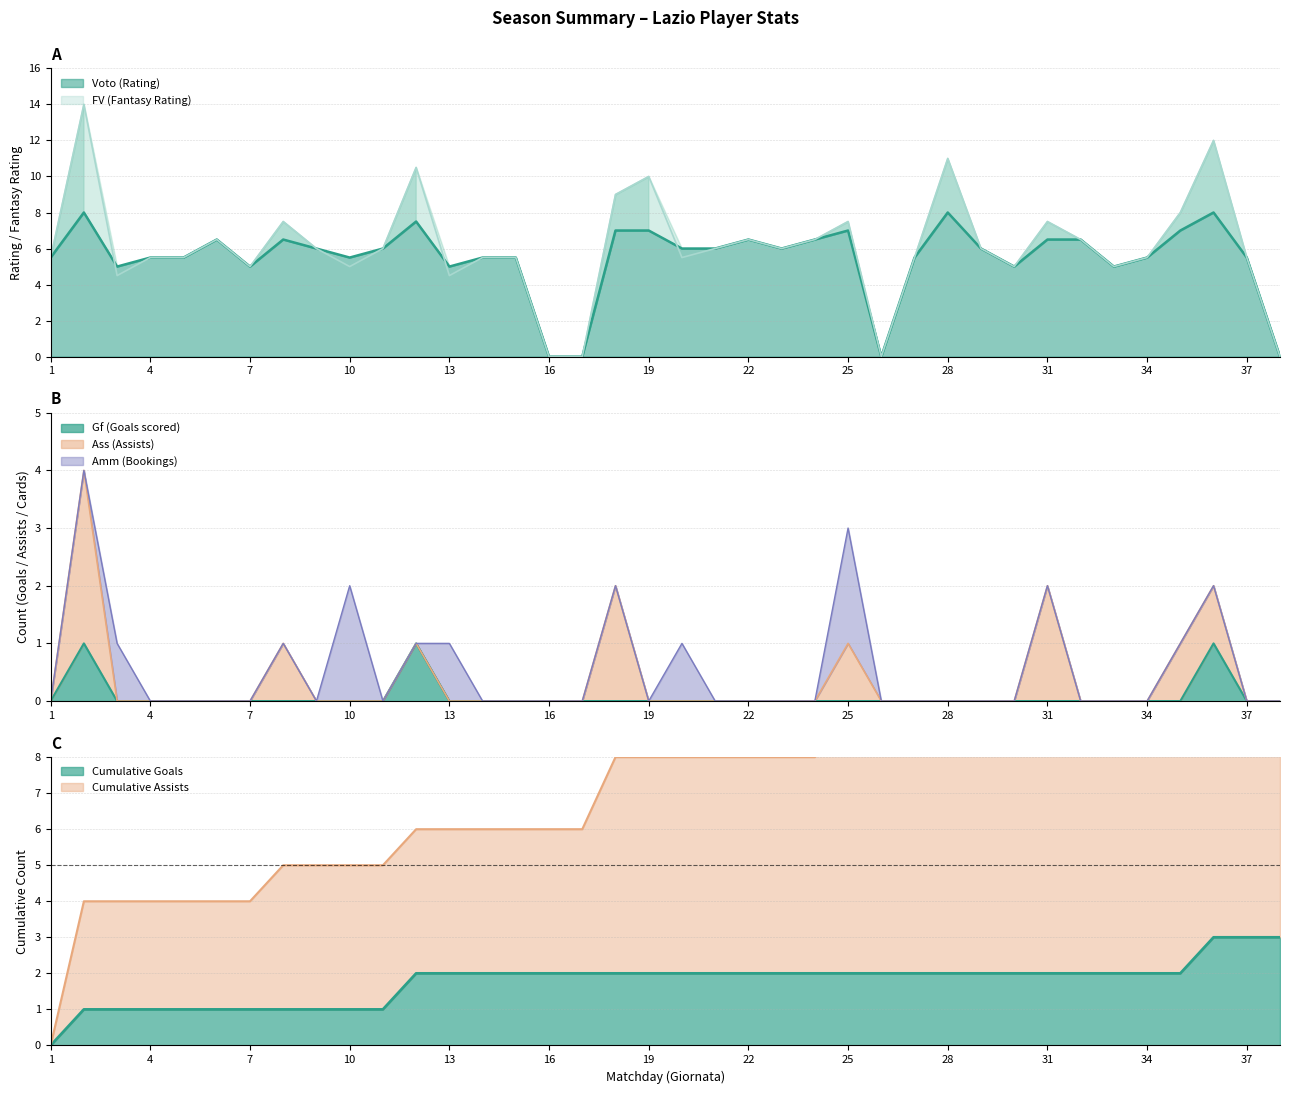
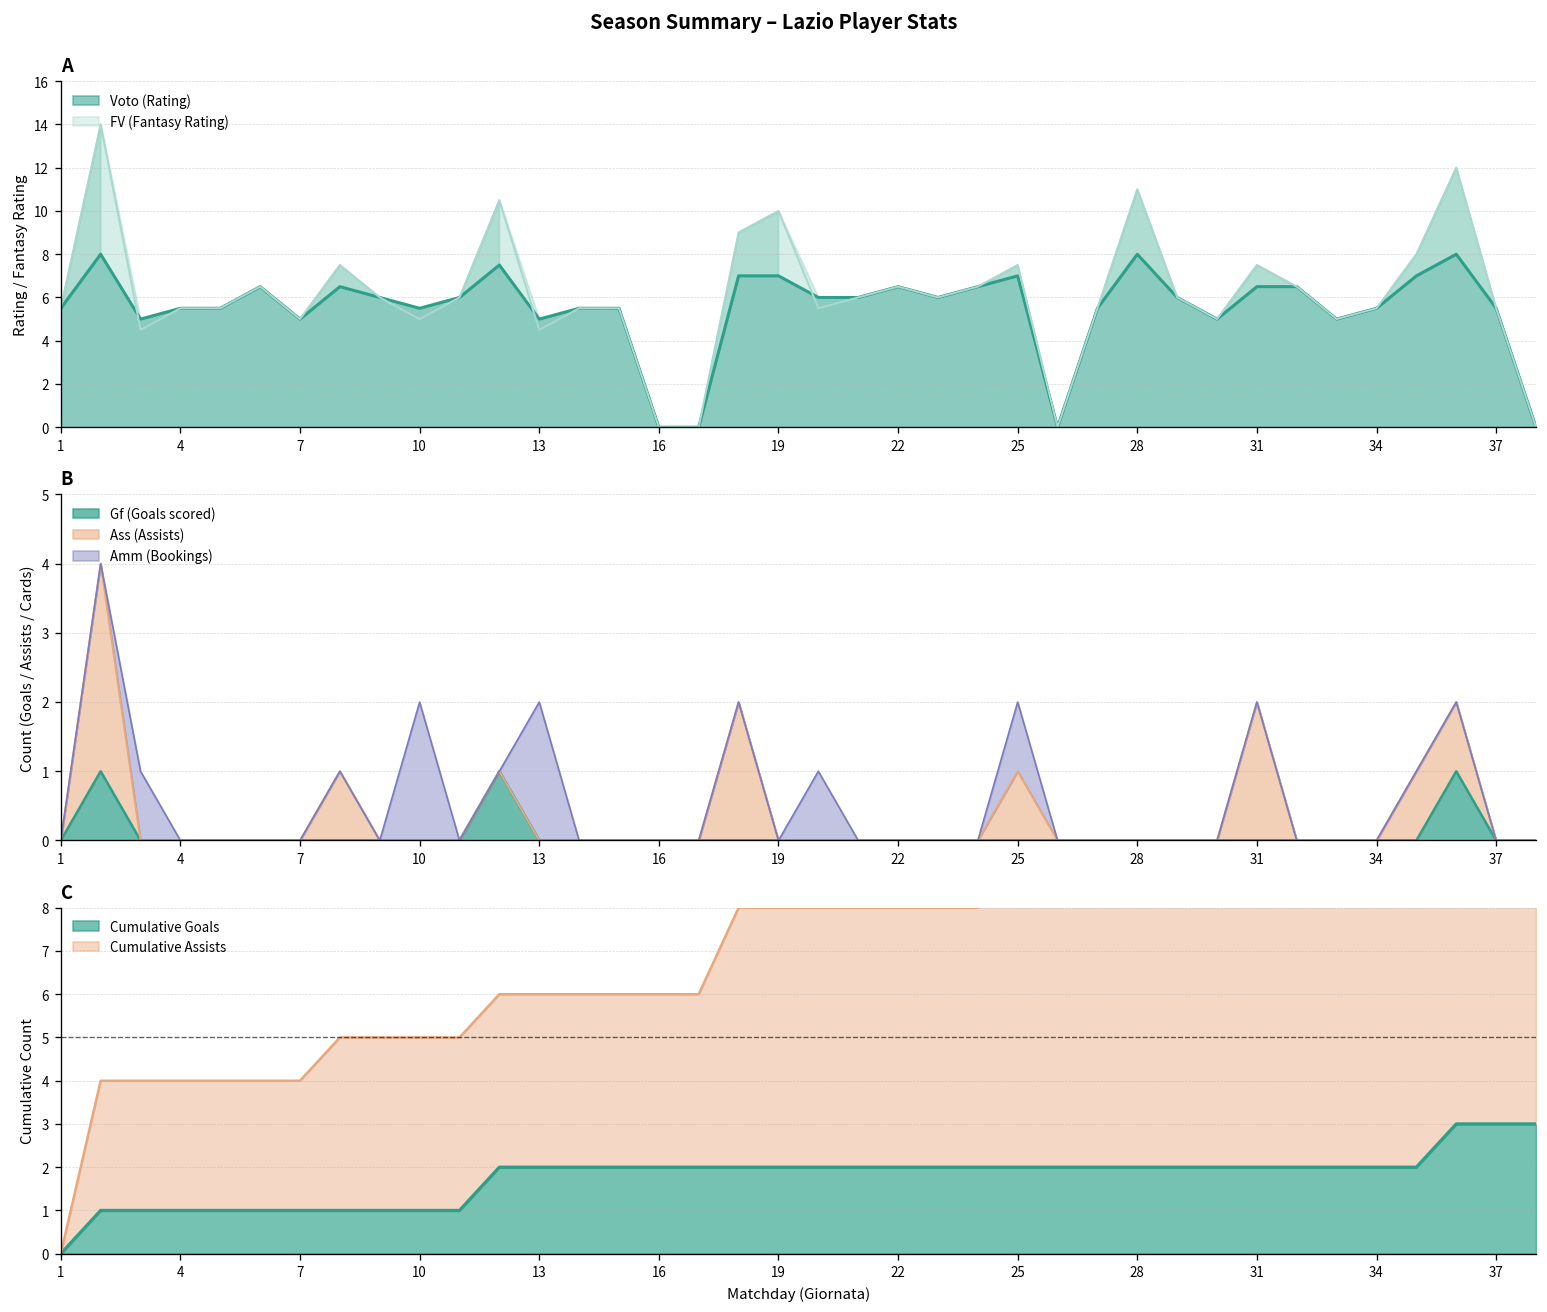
  {
    "B": {
      "Gf (Goals scored)": {
        "25": 0,
        "31": 0
      },
      "Ass (Assists)": {
        "25": 1
      },
      "Amm (Bookings)": {
        "10": 2,
-       "13": 1,
-       "25": 2
+       "13": 2,
+       "25": 1
      }
    },
    "C": {
      "Cumulative Goals": {
        "4": 1.0,
        "7": 1.0,
        "10": 1.0,
        "13": 2.0,
        "16": 2.0,
        "19": 2.0,
        "22": 2.0,
        "25": 2.0,
        "28": 2.0,
        "31": 2.0,
        "34": 2.0,
        "37": 3.0
      },
      "Cumulative Assists": {
        "4": 4.0,
        "7": 4.0,
        "10": 5.0,
        "13": 6.0,
        "16": 6.0,
        "19": 8.0,
        "22": 8.0
      }
    }
  }
